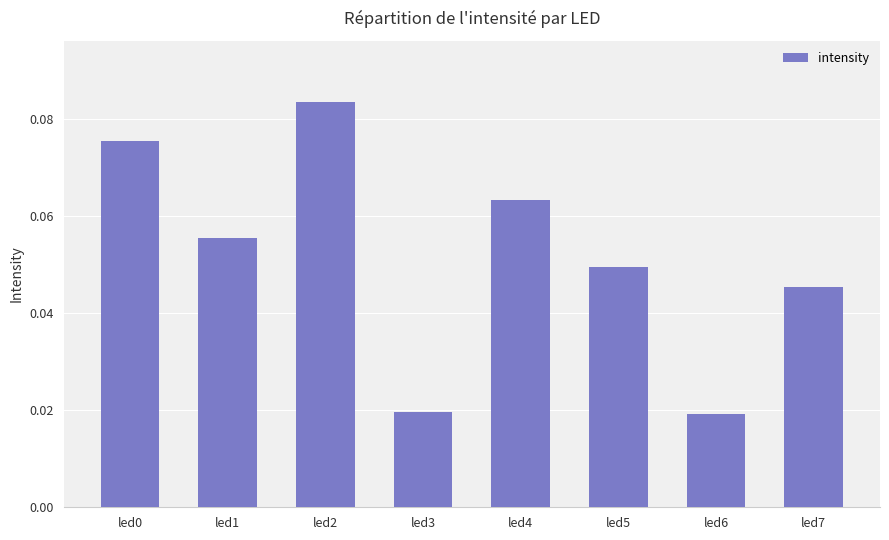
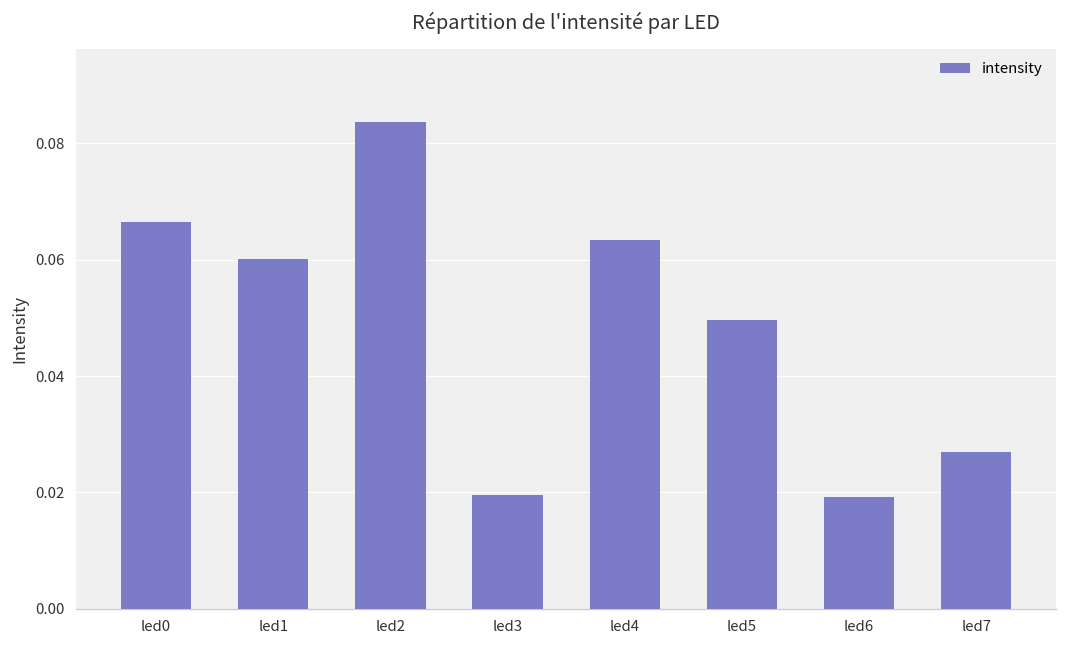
  {
-   "led0": 0.076,
-   "led1": 0.055,
+   "led0": 0.066,
+   "led1": 0.060,
    "led2": 0.084,
    "led3": 0.020,
    "led4": 0.063,
    "led5": 0.050,
    "led6": 0.019,
-   "led7": 0.046
+   "led7": 0.027
  }
